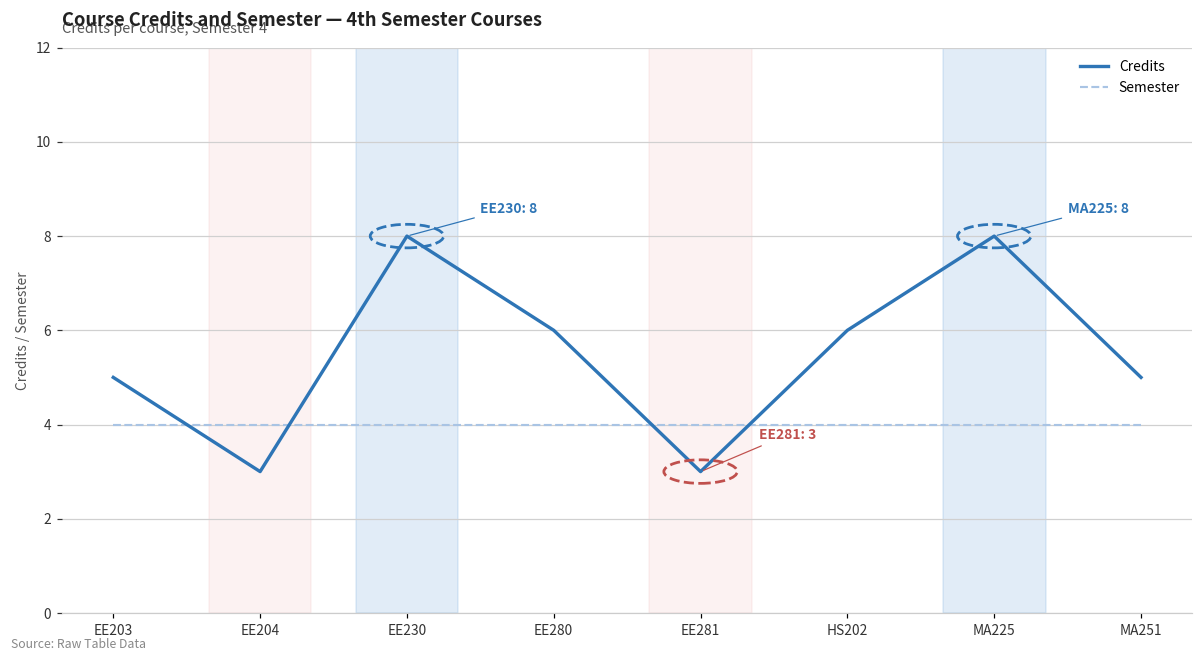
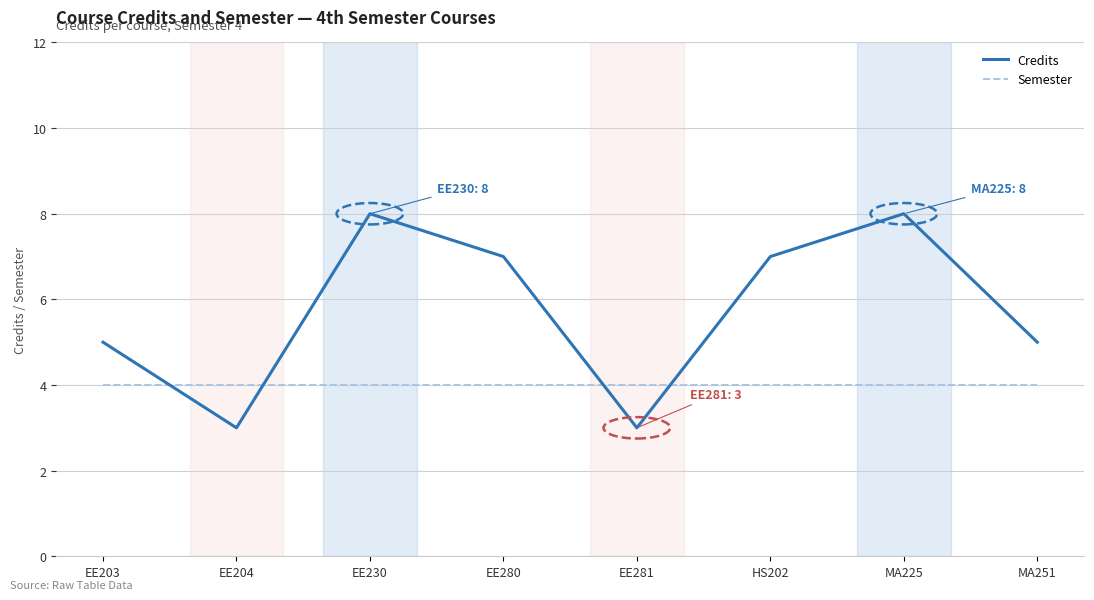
  {
    "Credits": {
      "EE203": 5,
      "EE204": 3,
-     "EE280": 6,
-     "HS202": 6,
+     "EE280": 7,
+     "HS202": 7,
      "MA251": 5
    },
    "Semester": {
      "EE203": 4,
      "EE204": 4,
      "EE230": 4,
      "EE280": 4,
      "EE281": 4,
      "HS202": 4,
      "MA225": 4,
      "MA251": 4
    }
  }
